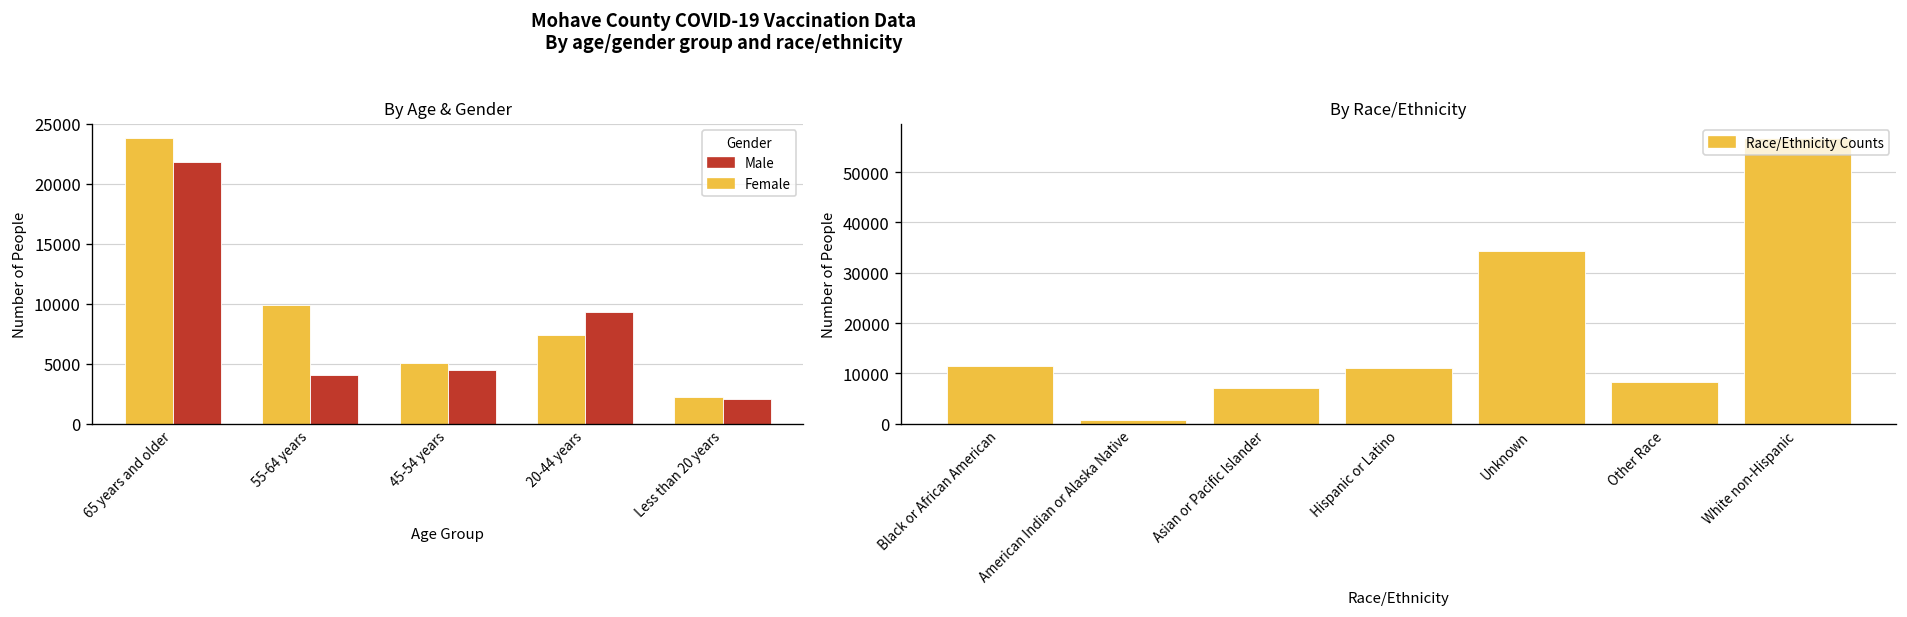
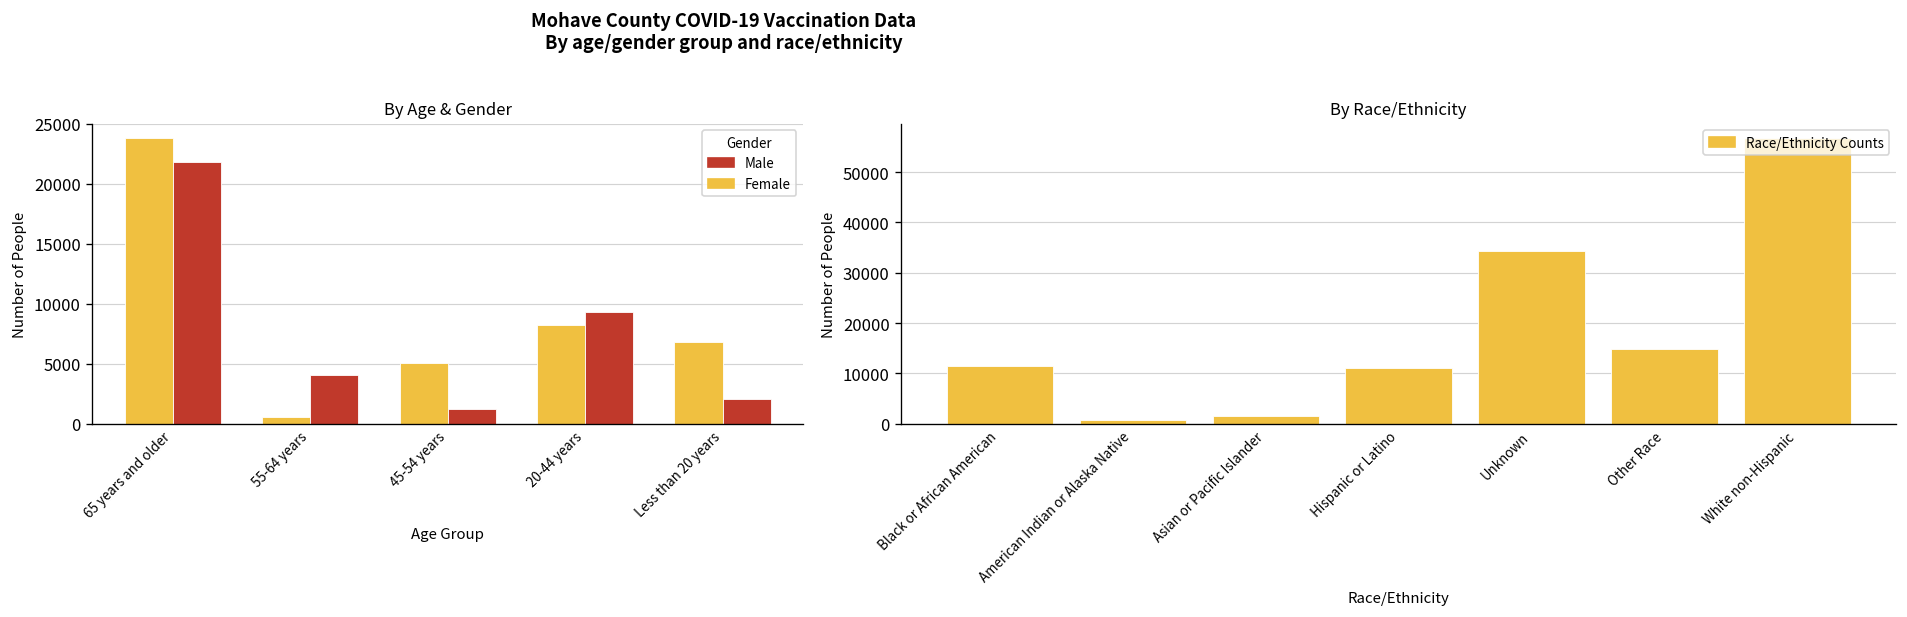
  {
    "By Age & Gender": {
      "Female": {
        "65 years and older": 24000,
-       "55-64 years": 10000,
+       "55-64 years": 1000,
        "45-54 years": 5000,
-       "20-44 years": 7000,
-       "Less than 20 years": 2000
+       "20-44 years": 8000,
+       "Less than 20 years": 7000
      },
      "Male": {
        "65 years and older": 22000,
        "55-64 years": 4000,
-       "45-54 years": 4000,
+       "45-54 years": 1000,
        "20-44 years": 9000,
        "Less than 20 years": 2000
      }
    },
    "By Race/Ethnicity": {
      "Black or African American": 11000,
      "American Indian or Alaska Native": 1000,
-     "Asian or Pacific Islander": 7000,
+     "Asian or Pacific Islander": 1000,
      "Hispanic or Latino": 11000,
      "Unknown": 34000,
-     "Other Race": 8000
+     "Other Race": 15000
    }
  }
